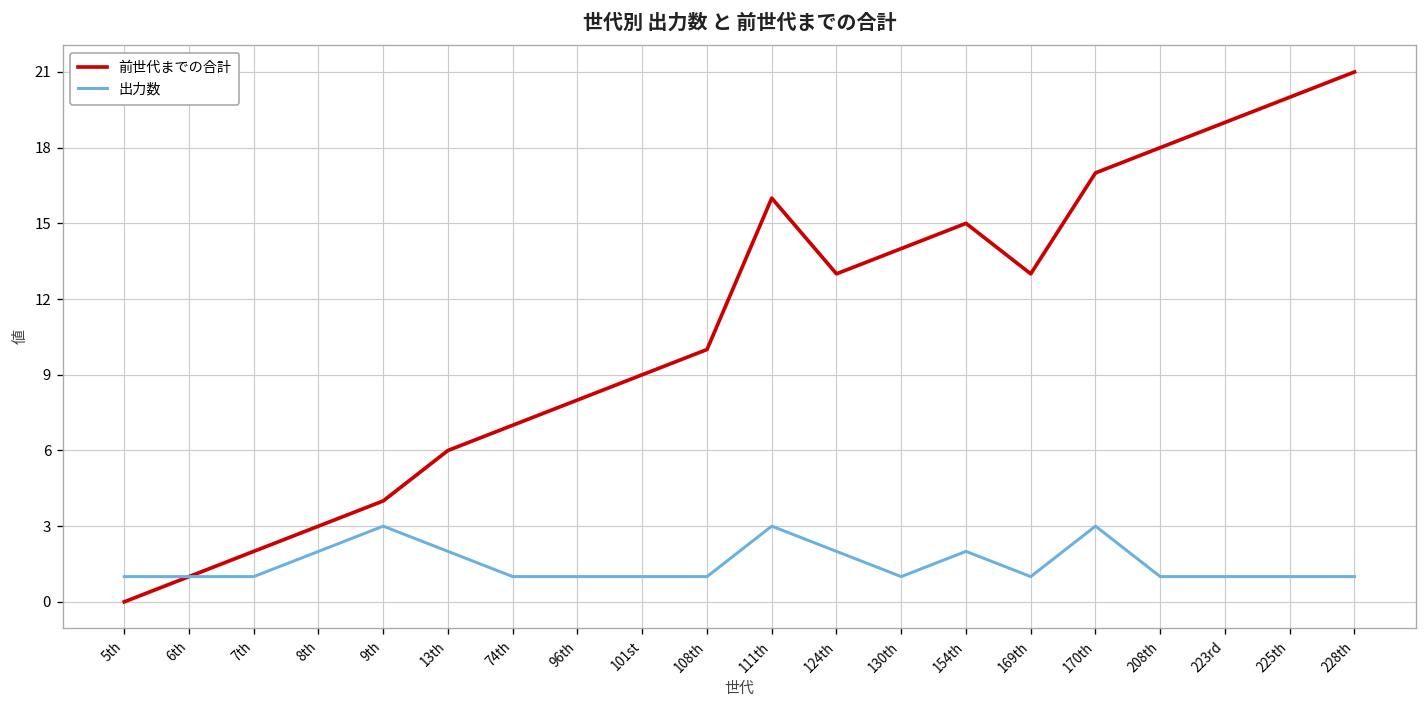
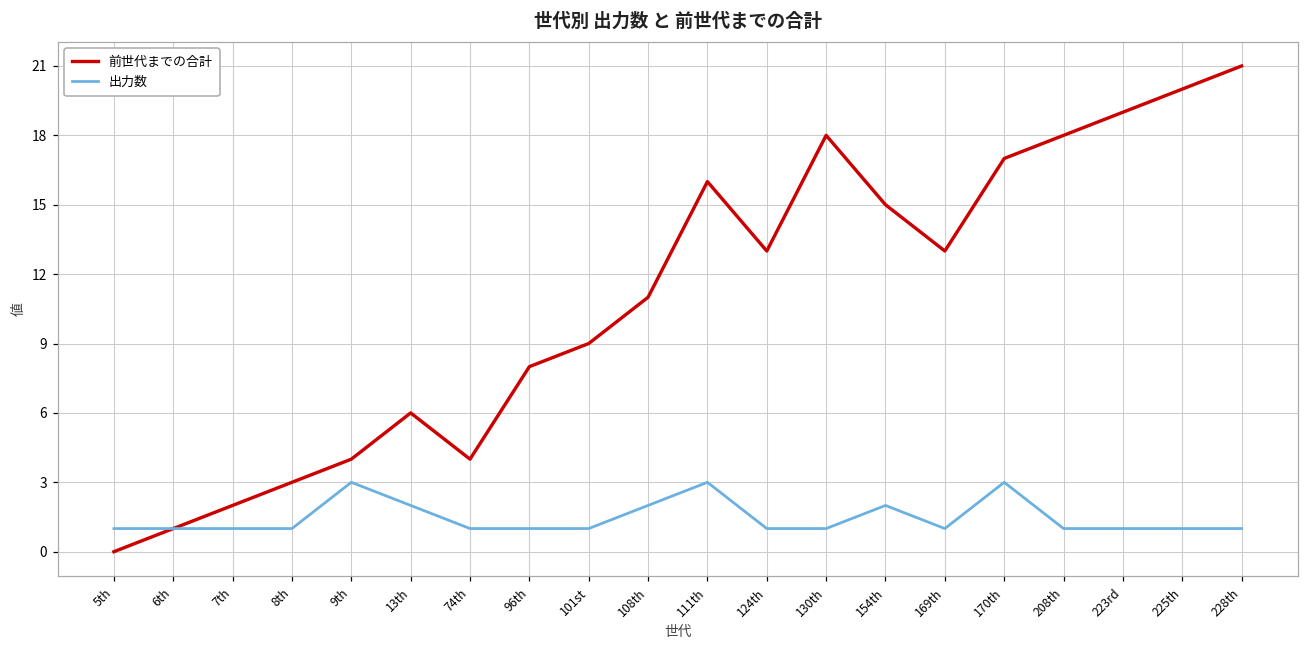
  {
    "前世代までの合計": {
      "5th": 0,
      "7th": 2,
      "8th": 3,
      "9th": 4,
      "13th": 6,
-     "74th": 7,
+     "74th": 4,
      "96th": 8,
      "101st": 9,
-     "108th": 10,
+     "108th": 11,
      "111th": 16,
      "124th": 13,
-     "130th": 14,
+     "130th": 18,
      "154th": 15,
      "169th": 13,
      "170th": 17,
      "208th": 18,
      "223rd": 19,
      "225th": 20,
      "228th": 21
    },
    "出力数": {
      "5th": 1,
      "7th": 1,
-     "8th": 2,
+     "8th": 1,
      "9th": 3,
      "13th": 2,
      "74th": 1,
      "96th": 1,
      "101st": 1,
-     "108th": 1,
+     "108th": 2,
      "111th": 3,
-     "124th": 2,
+     "124th": 1,
      "130th": 1,
      "154th": 2,
      "169th": 1,
      "170th": 3,
      "208th": 1,
      "223rd": 1,
      "225th": 1,
      "228th": 1
    }
  }
